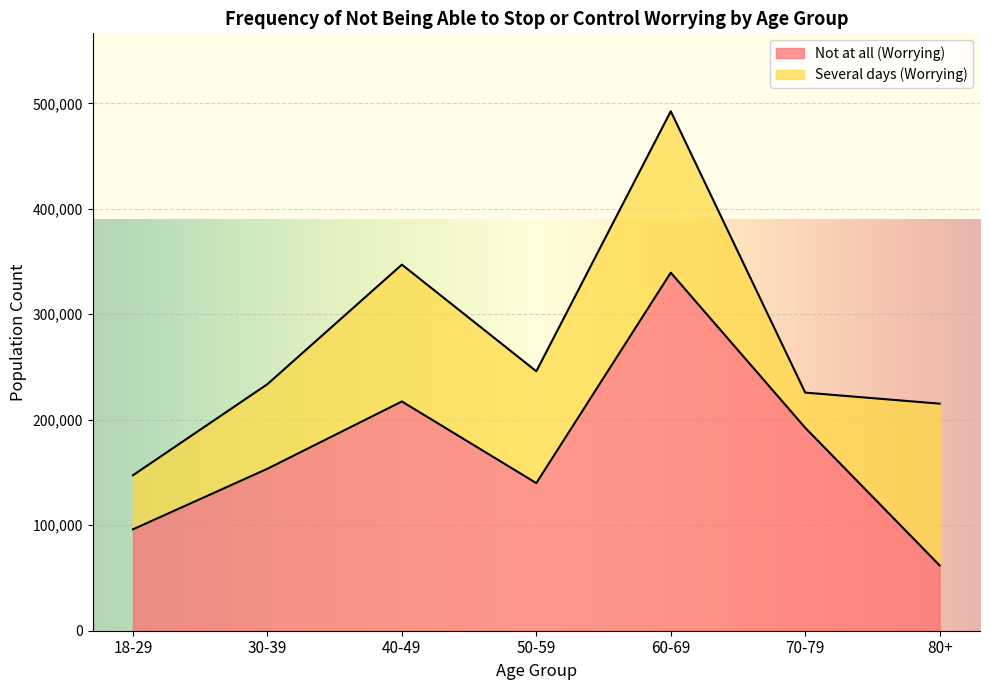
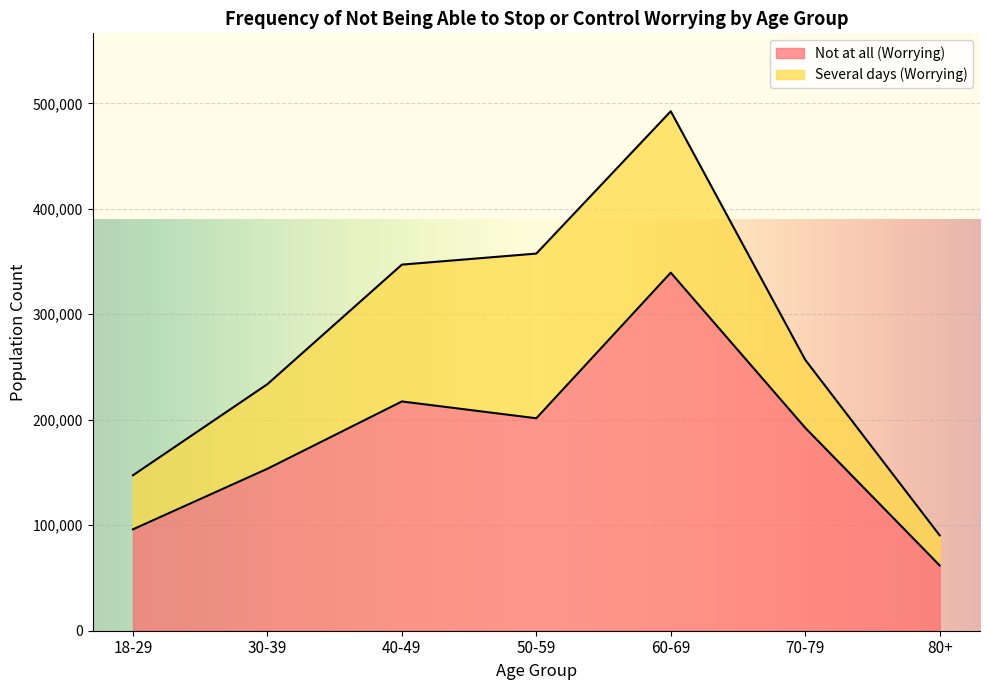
  {
    "Not at all (Worrying)": {
      "18-29": "96,000",
      "30-39": "154,000",
      "40-49": "217,000",
-     "50-59": "140,000",
+     "50-59": "201,000",
      "60-69": "339,000",
      "70-79": "192,000",
      "80+": "62,000"
    },
    "Several days (Worrying)": {
      "18-29": "51,000",
      "30-39": "80,000",
      "40-49": "130,000",
-     "50-59": "106,000",
+     "50-59": "156,000",
      "60-69": "153,000",
-     "70-79": "33,000",
-     "80+": "153,000"
+     "70-79": "64,000",
+     "80+": "29,000"
    }
  }
